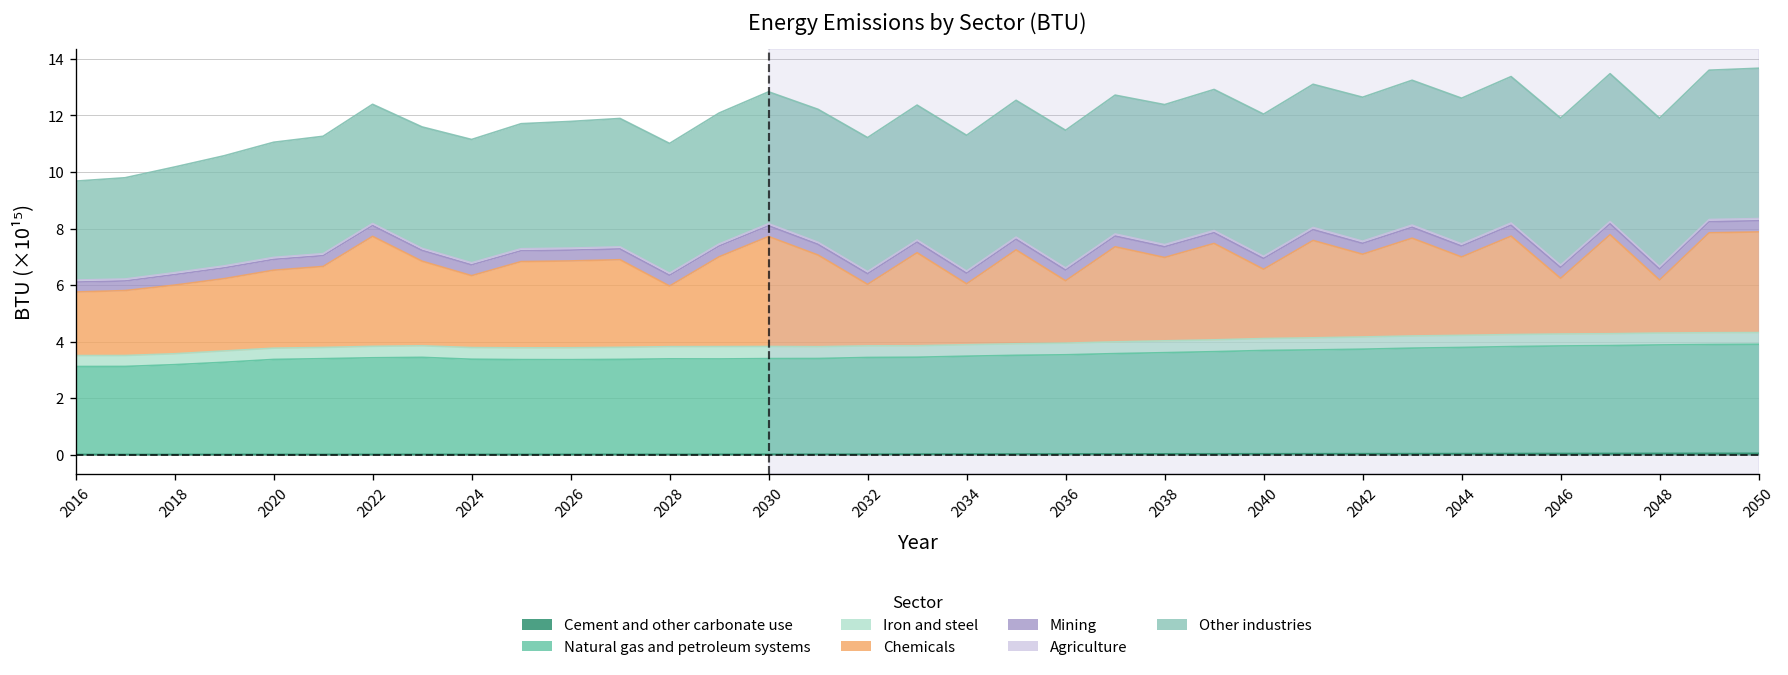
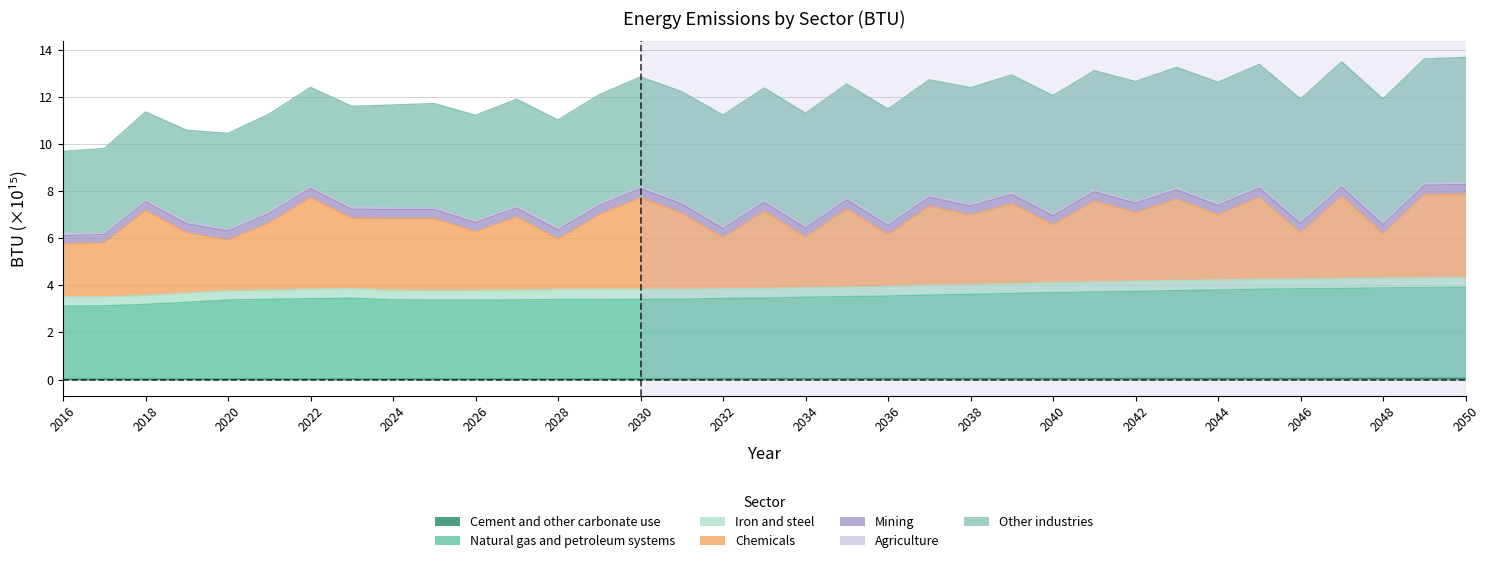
  {
    "Cement and other carbonate use": {
      "2016": 0.0,
      "2018": 0.0,
      "2020": 0.0,
      "2022": 0.0,
      "2024": 0.0,
      "2026": 0.0,
      "2028": 0.0,
      "2030": 0.0,
      "2032": 0.0,
      "2034": 0.0,
      "2036": 0.0,
      "2038": 0.0,
      "2040": 0.0,
      "2042": 0.0,
      "2044": 0.0,
      "2046": 0.0,
      "2048": 0.1,
      "2050": 0.1
    },
    "Chemicals": {
      "2016": 2.2,
-     "2018": 2.4,
-     "2020": 2.8,
+     "2018": 3.6,
+     "2020": 2.1,
      "2022": 3.9,
-     "2024": 2.5,
-     "2026": 3.1,
+     "2024": 3.0,
+     "2026": 2.5,
      "2028": 2.1,
      "2030": 3.9,
      "2032": 2.2,
      "2034": 2.2,
      "2036": 2.2,
      "2038": 2.9,
      "2040": 2.5,
      "2042": 2.9,
      "2044": 2.8,
      "2046": 2.0,
      "2048": 1.9,
      "2050": 3.6
    }
  }
